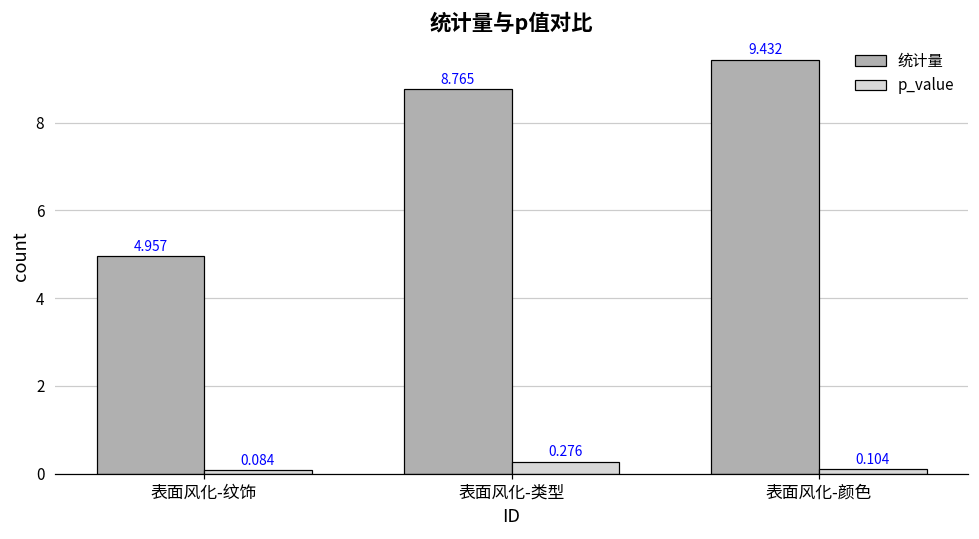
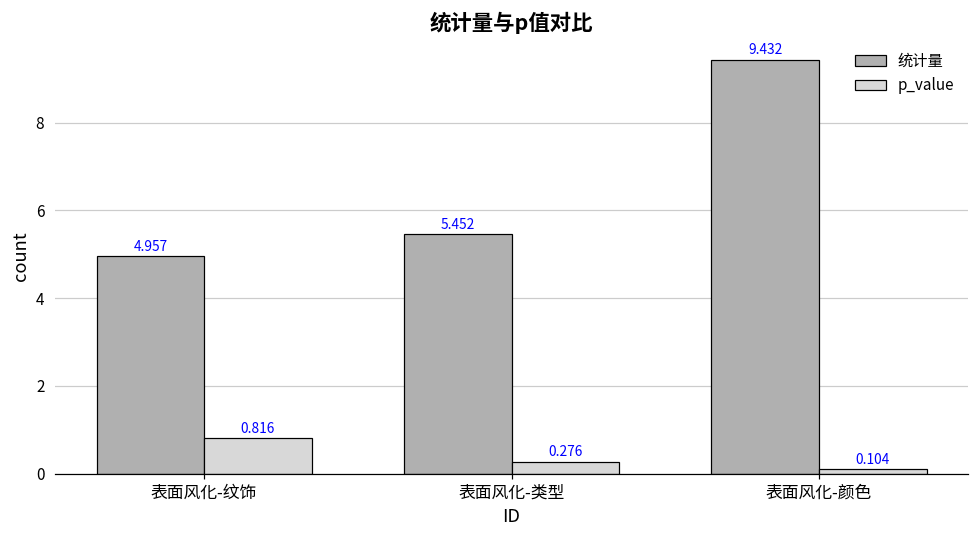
  {
    "统计量": {
      "表面风化-纹饰": 4.957,
-     "表面风化-类型": 8.765,
+     "表面风化-类型": 5.452,
      "表面风化-颜色": 9.432
    },
    "p_value": {
-     "表面风化-纹饰": 0.084,
+     "表面风化-纹饰": 0.816,
      "表面风化-类型": 0.276,
      "表面风化-颜色": 0.104
    }
  }
